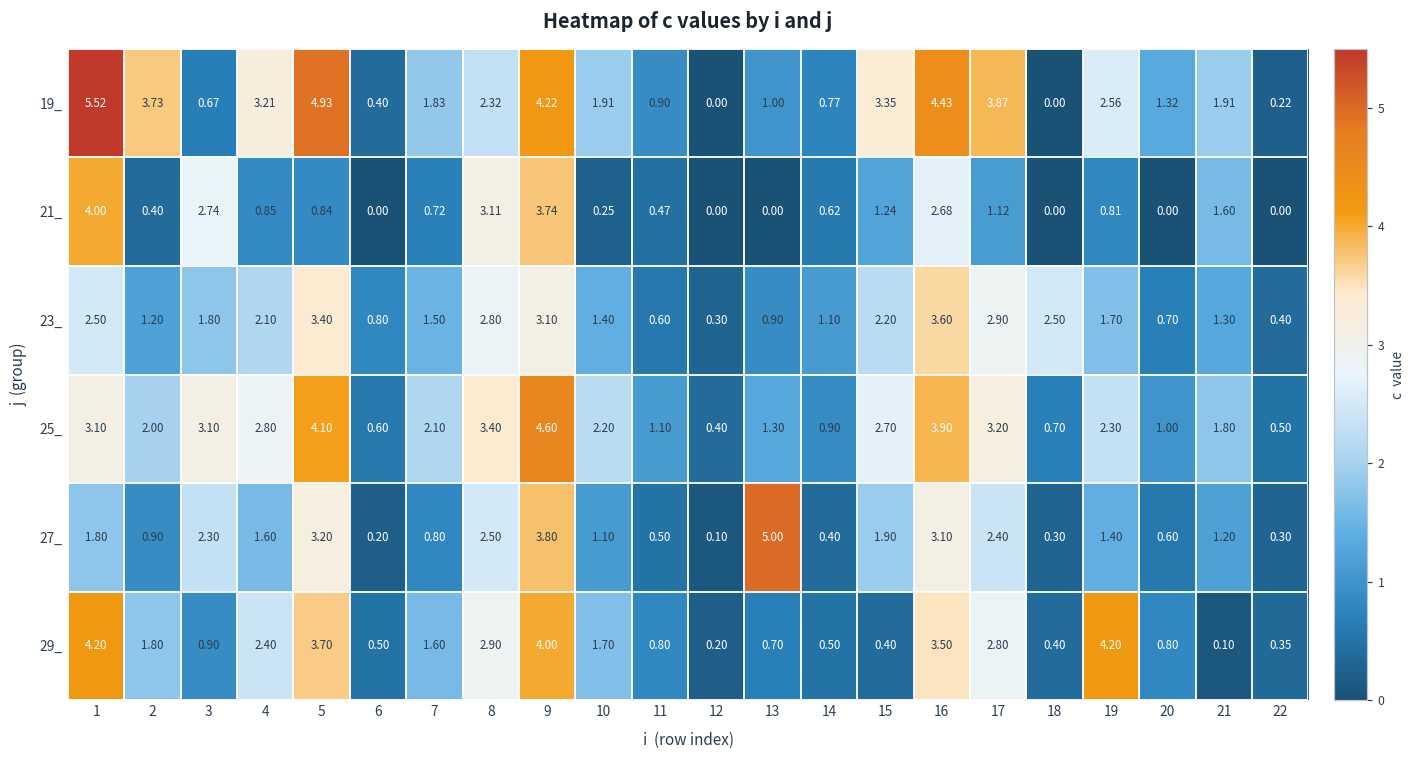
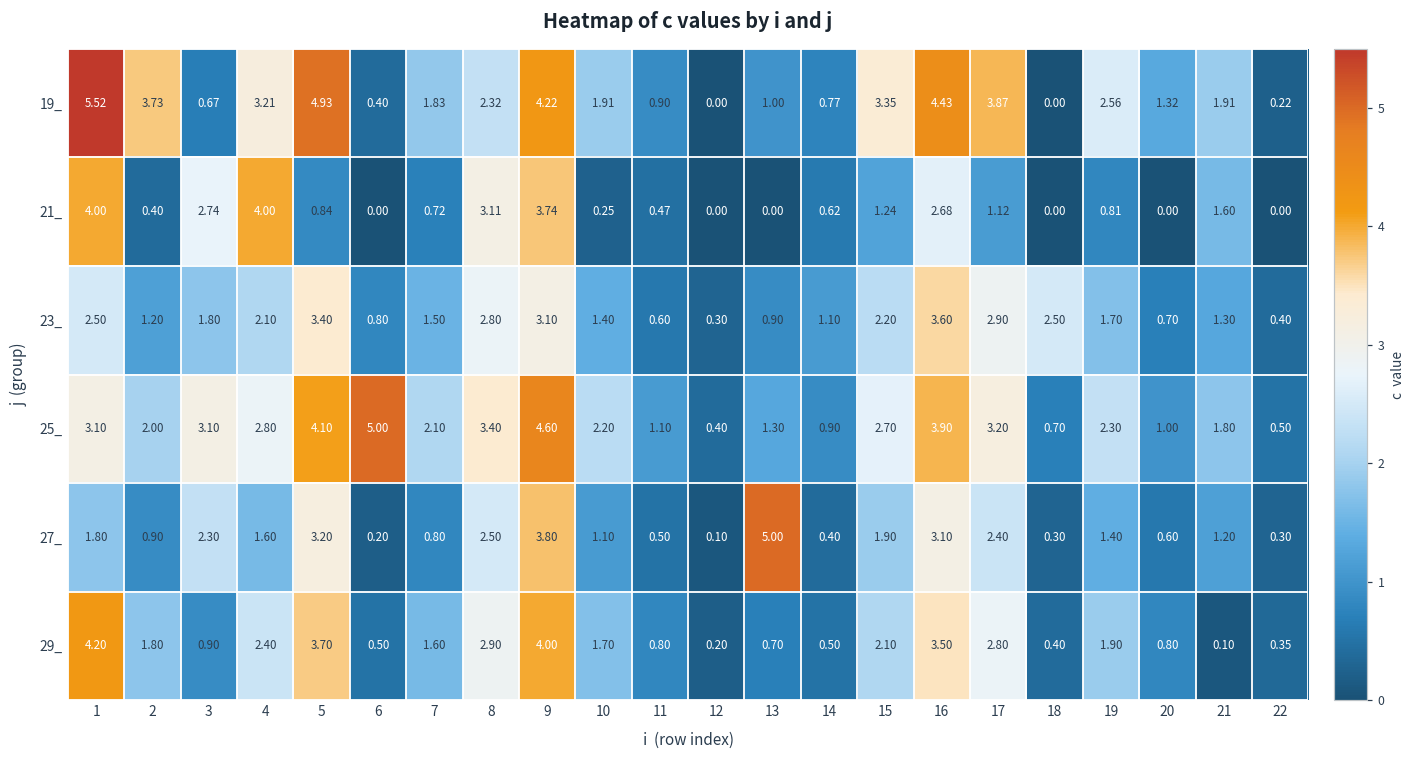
  {
    "19_": {
      "1": 5.52,
      "2": 3.73,
      "3": 0.67,
      "4": 3.21,
      "5": 4.93,
      "6": 0.40,
      "7": 1.83,
      "8": 2.32,
      "9": 4.22,
      "10": 1.91,
      "11": 0.90,
      "12": 0.00,
      "13": 1.00,
      "14": 0.77,
      "15": 3.35,
      "16": 4.43,
      "17": 3.87,
      "18": 0.00,
      "19": 2.56,
      "20": 1.32,
      "21": 1.91,
      "22": 0.22
    },
    "21_": {
      "1": 4.00,
      "2": 0.40,
      "3": 2.74,
-     "4": 0.85,
+     "4": 4.00,
      "5": 0.84,
      "6": 0.00,
      "7": 0.72,
      "8": 3.11,
      "9": 3.74,
      "10": 0.25,
      "11": 0.47,
      "12": 0.00,
      "13": 0.00,
      "14": 0.62,
      "15": 1.24,
      "16": 2.68,
      "17": 1.12,
      "18": 0.00,
      "19": 0.81,
      "20": 0.00,
      "21": 1.60,
      "22": 0.00
    },
    "23_": {
      "1": 2.50,
      "2": 1.20,
      "3": 1.80,
      "4": 2.10,
      "5": 3.40,
      "6": 0.80,
      "7": 1.50,
      "8": 2.80,
      "9": 3.10,
      "10": 1.40,
      "11": 0.60,
      "12": 0.30,
      "13": 0.90,
      "14": 1.10,
      "15": 2.20,
      "16": 3.60,
      "17": 2.90,
      "18": 2.50,
      "19": 1.70,
      "20": 0.70,
      "21": 1.30,
      "22": 0.40
    },
    "25_": {
      "1": 3.10,
      "2": 2.00,
      "3": 3.10,
      "4": 2.80,
      "5": 4.10,
-     "6": 0.60,
+     "6": 5.00,
      "7": 2.10,
      "8": 3.40,
      "9": 4.60,
      "10": 2.20,
      "11": 1.10,
      "12": 0.40,
      "13": 1.30,
      "14": 0.90,
      "15": 2.70,
      "16": 3.90,
      "17": 3.20,
      "18": 0.70,
      "19": 2.30,
      "20": 1.00,
      "21": 1.80,
      "22": 0.50
    },
    "27_": {
      "1": 1.80,
      "2": 0.90,
      "3": 2.30,
      "4": 1.60,
      "5": 3.20,
      "6": 0.20,
      "7": 0.80,
      "8": 2.50,
      "9": 3.80,
      "10": 1.10,
      "11": 0.50,
      "12": 0.10,
      "13": 5.00,
      "14": 0.40,
      "15": 1.90,
      "16": 3.10,
      "17": 2.40,
      "18": 0.30,
      "19": 1.40,
      "20": 0.60,
      "21": 1.20,
      "22": 0.30
    },
    "29_": {
      "1": 4.20,
      "2": 1.80,
      "3": 0.90,
      "4": 2.40,
      "5": 3.70,
      "6": 0.50,
      "7": 1.60,
      "8": 2.90,
      "9": 4.00,
      "10": 1.70,
      "11": 0.80,
      "12": 0.20,
      "13": 0.70,
      "14": 0.50,
-     "15": 0.40,
+     "15": 2.10,
      "16": 3.50,
      "17": 2.80,
      "18": 0.40,
-     "19": 4.20,
+     "19": 1.90,
      "20": 0.80,
      "21": 0.10,
      "22": 0.35
    }
  }
